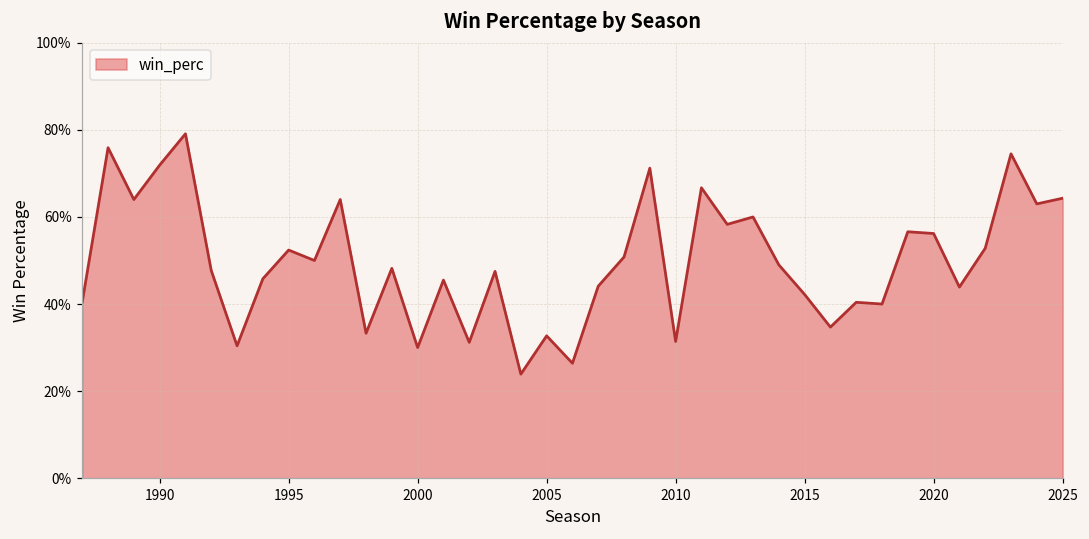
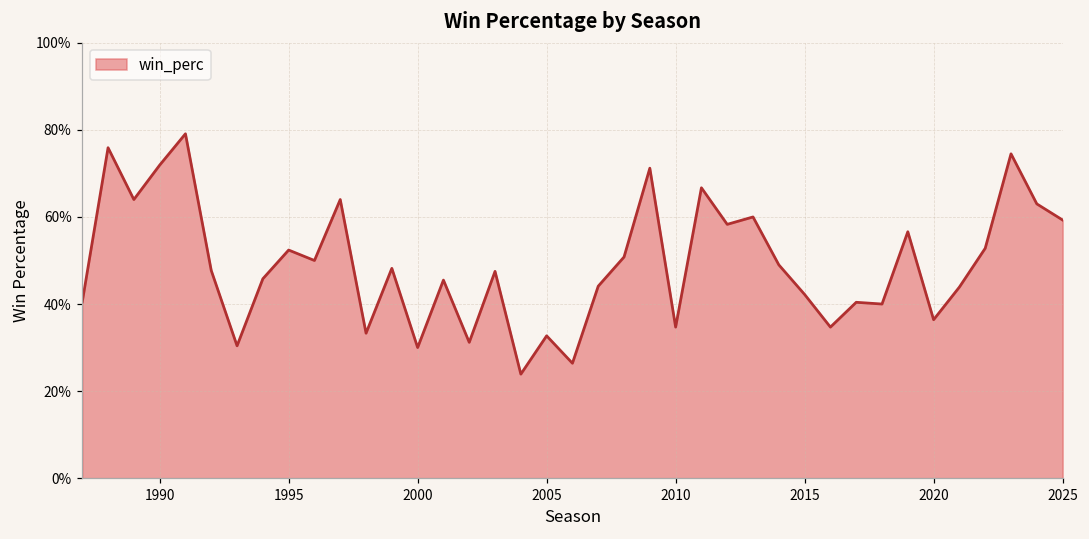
  {
    "1990": "72%",
    "1995": "52%",
    "2000": "30%",
    "2005": "33%",
-   "2010": "31%",
+   "2010": "35%",
    "2015": "42%",
-   "2020": "56%",
-   "2025": "64%"
+   "2020": "36%",
+   "2025": "59%"
  }
